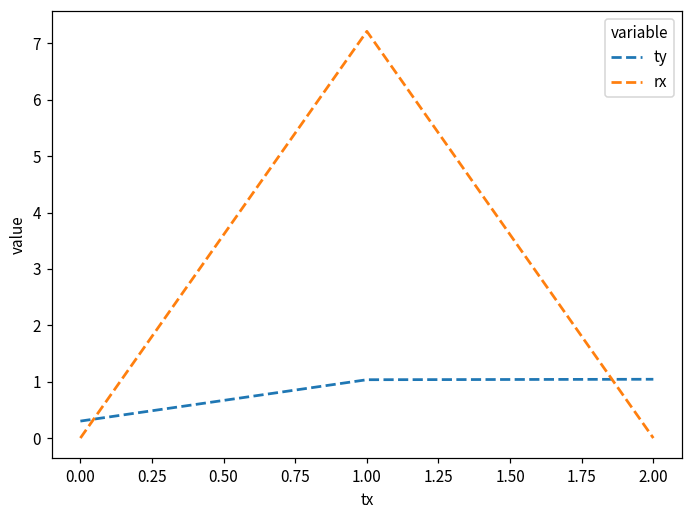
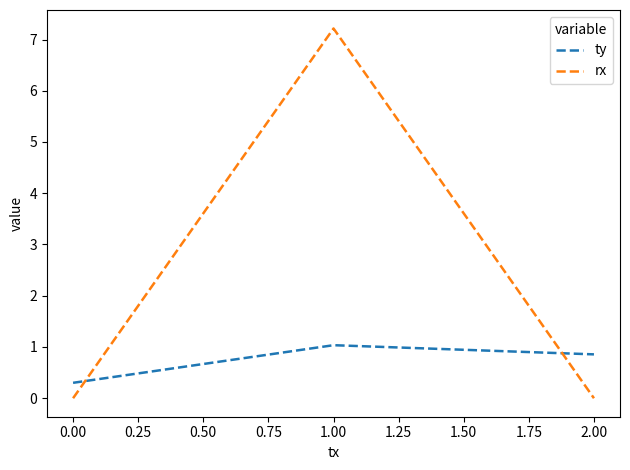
  {
    "ty": {
      "0.00": 0.3,
      "1.00": 1.0,
-     "2.00": 1.0
+     "2.00": 0.9
    },
    "rx": {
      "0.00": 0.0,
      "1.00": 7.2,
      "2.00": 0.0
    }
  }
